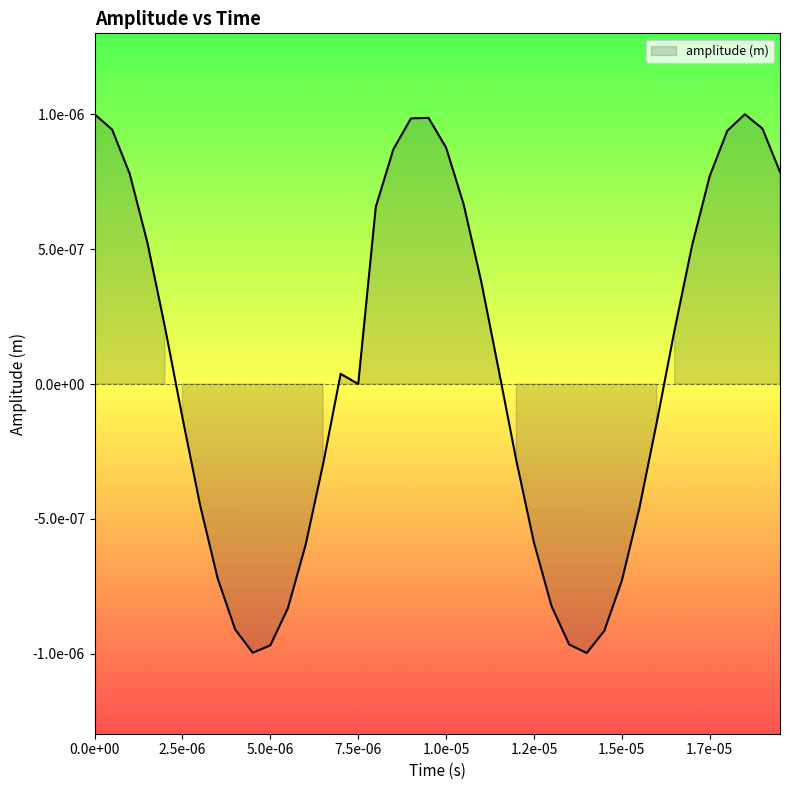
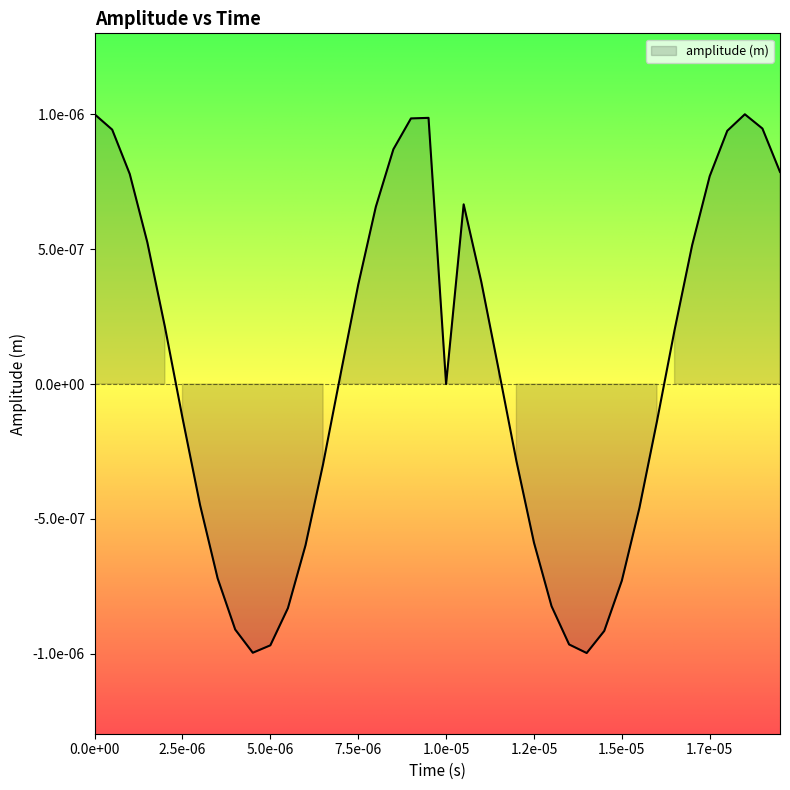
  {
    "0.0e+00": 0.0000010,
    "2.5e-06": -0.00000013,
    "5.0e-06": -0.00000097,
-   "7.5e-06": 0.0000000,
-   "1.0e-05": 0.000001,
+   "7.5e-06": 0.0000004,
+   "1.0e-05": 0.000000,
    "1.5e-05": -0.00000073
  }
